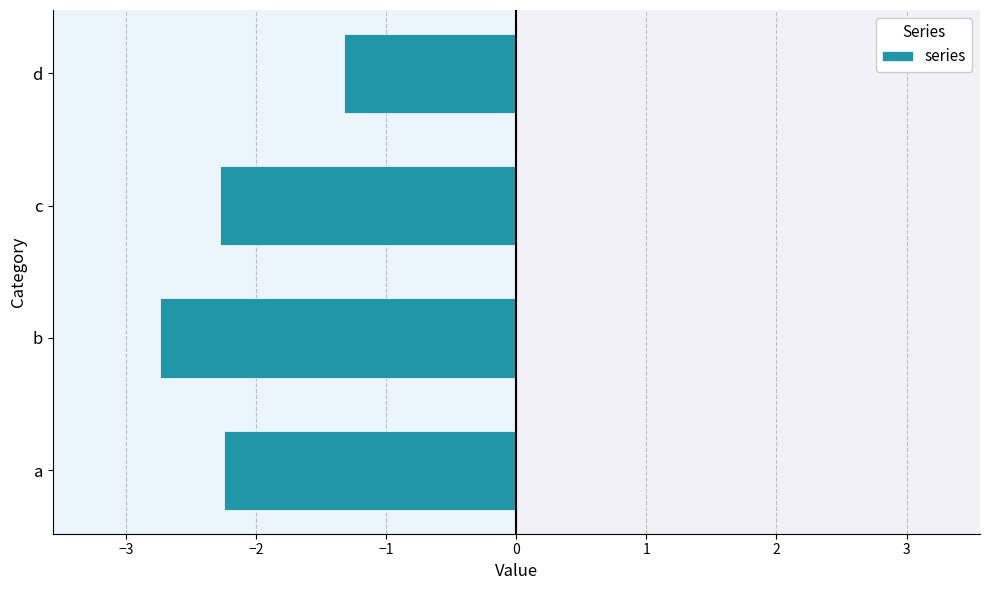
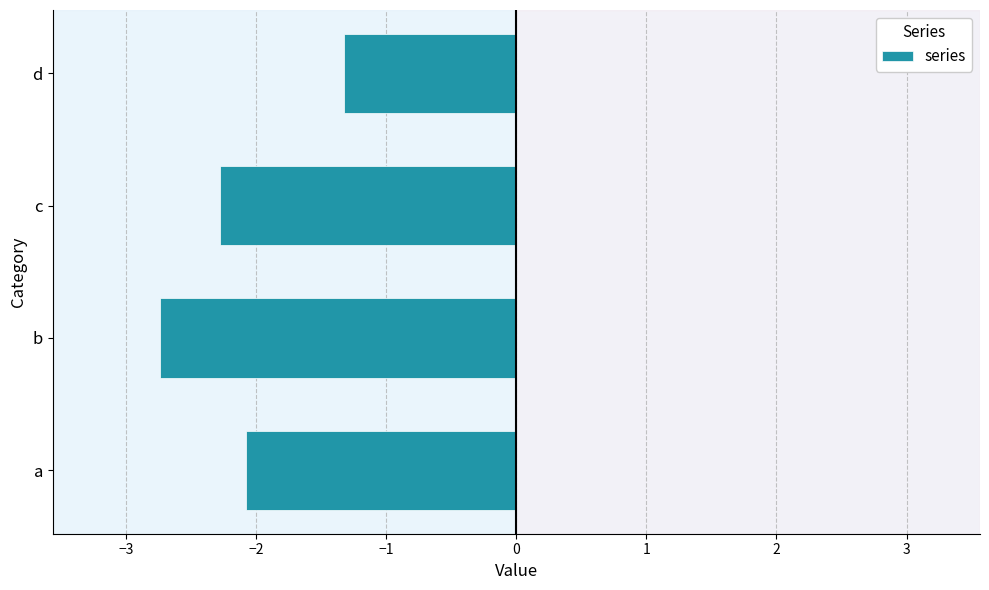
  {
    "d": -1.32,
    "c": -2.28,
    "b": -2.74,
-   "a": -2.25
+   "a": -2.08
  }
